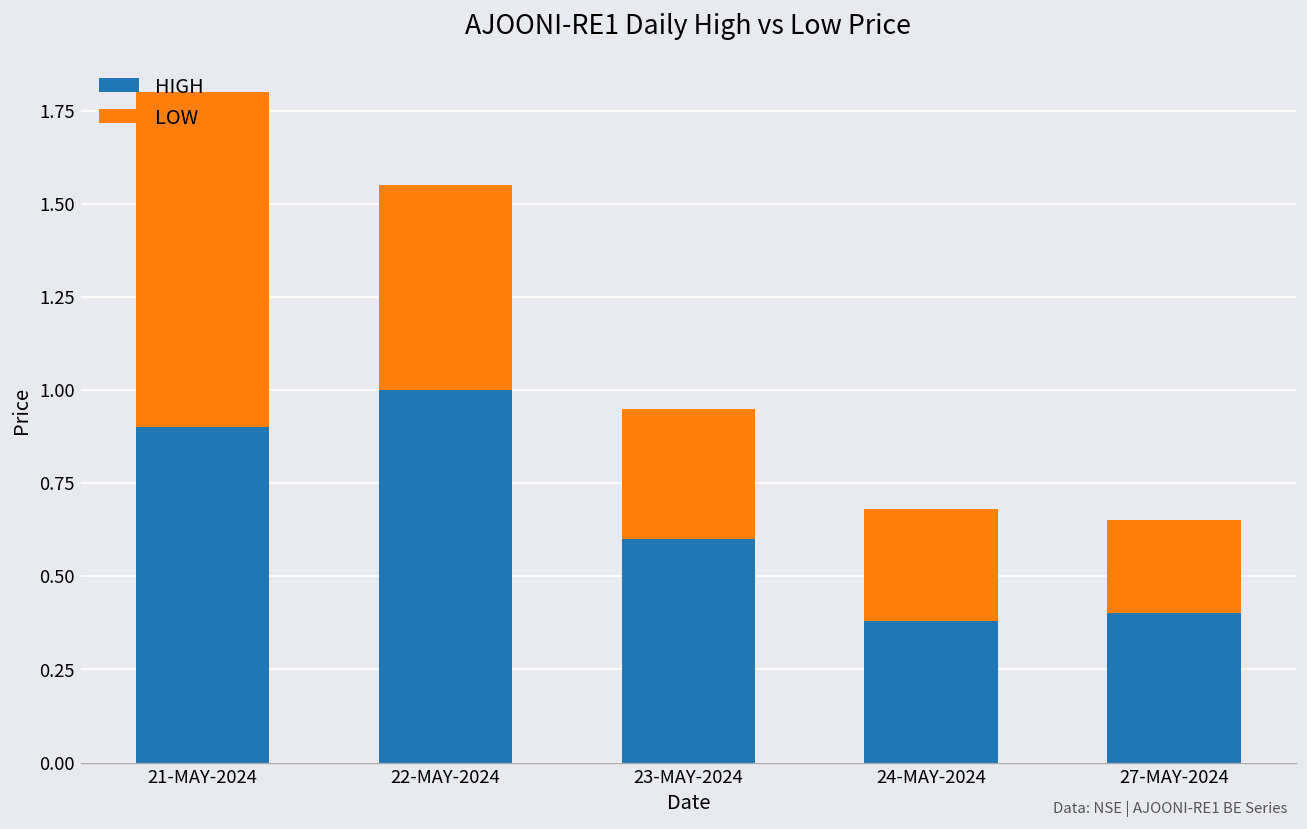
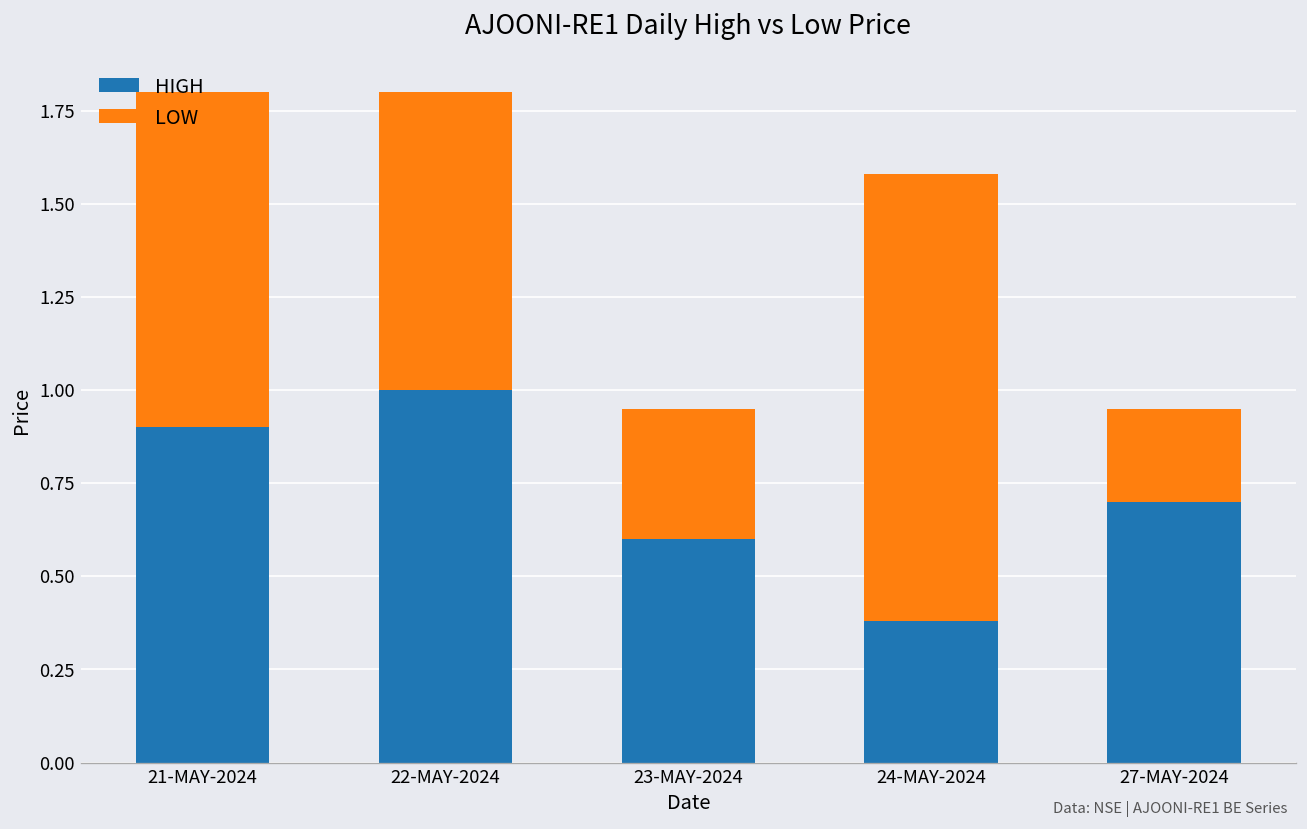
  {
    "HIGH": {
      "21-MAY-2024": 0.9,
      "22-MAY-2024": 1.0,
      "23-MAY-2024": 0.6,
      "24-MAY-2024": 0.38,
-     "27-MAY-2024": 0.4
+     "27-MAY-2024": 0.7
    },
    "LOW": {
      "21-MAY-2024": 0.90,
-     "22-MAY-2024": 0.55,
+     "22-MAY-2024": 0.80,
      "23-MAY-2024": 0.35,
-     "24-MAY-2024": 0.3,
+     "24-MAY-2024": 1.2,
      "27-MAY-2024": 0.25
    }
  }
